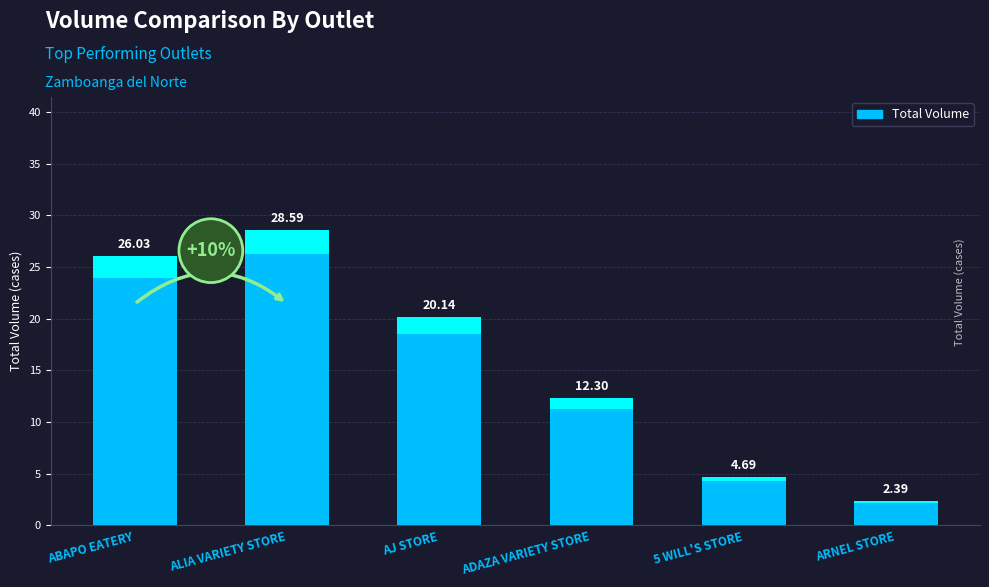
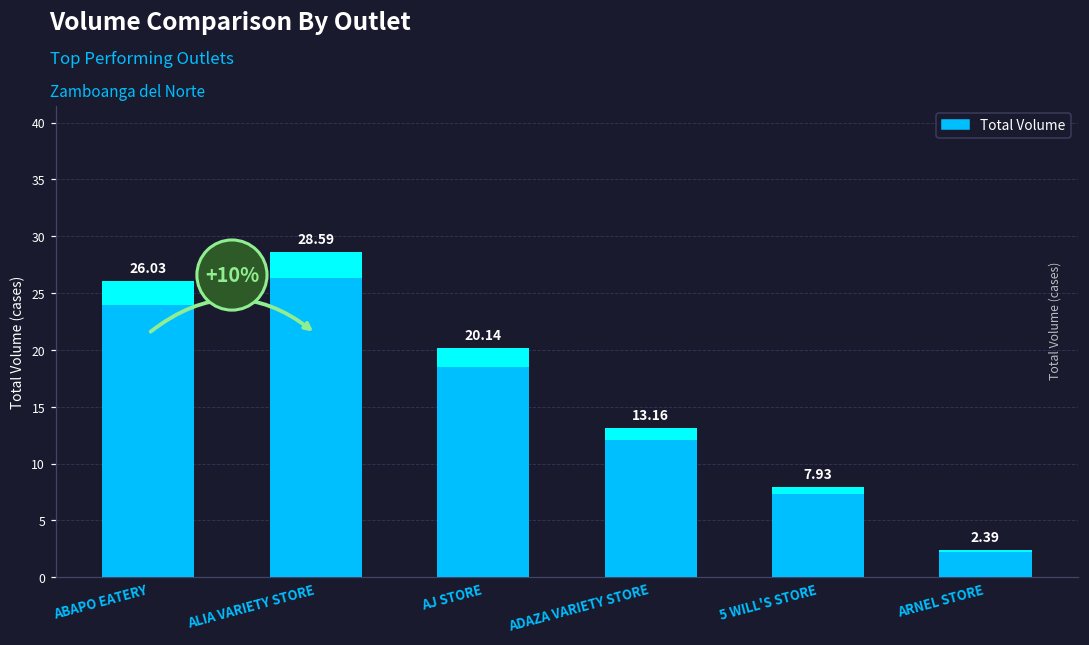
  {
    "ABAPO EATERY": 26.03,
    "ALIA VARIETY STORE": 28.59,
    "AJ STORE": 20.14,
-   "ADAZA VARIETY STORE": 12.30,
-   "5 WILL'S STORE": 4.69,
+   "ADAZA VARIETY STORE": 13.16,
+   "5 WILL'S STORE": 7.93,
    "ARNEL STORE": 2.39
  }
